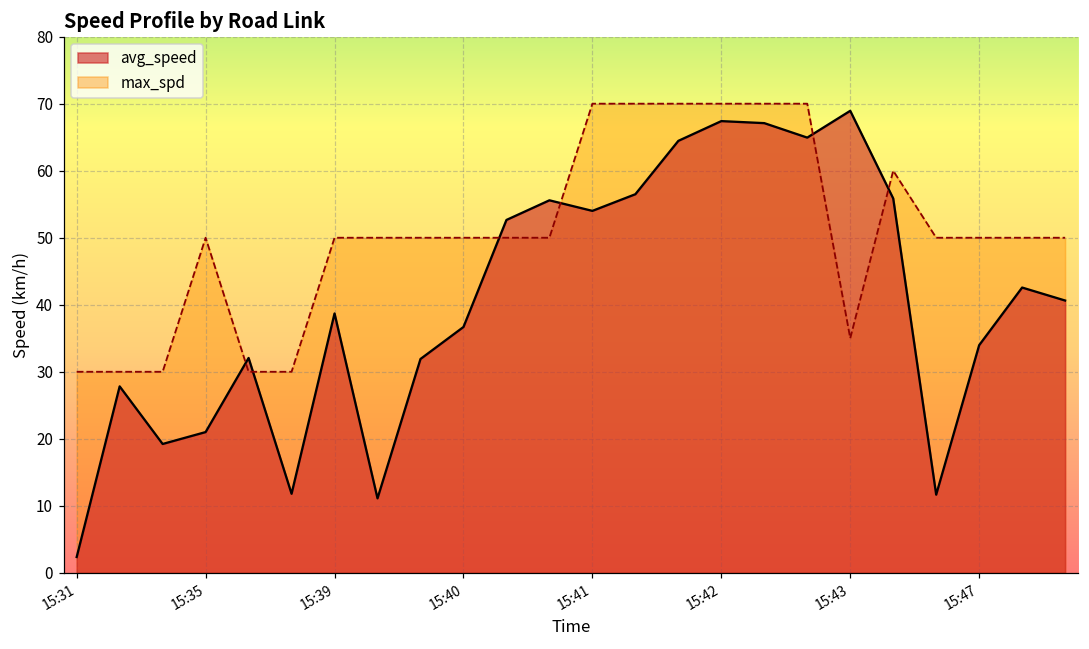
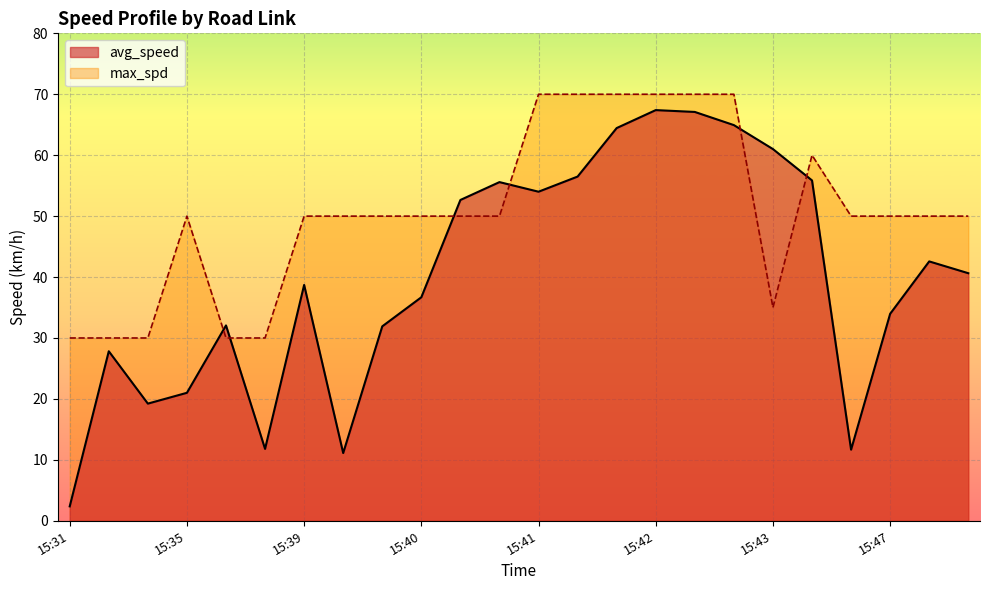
  {
    "avg_speed": {
      "15:31": 2,
-     "15:43": 69
+     "15:43": 61
    },
    "max_spd": {
      "15:31": 30,
      "15:43": 35
    }
  }
